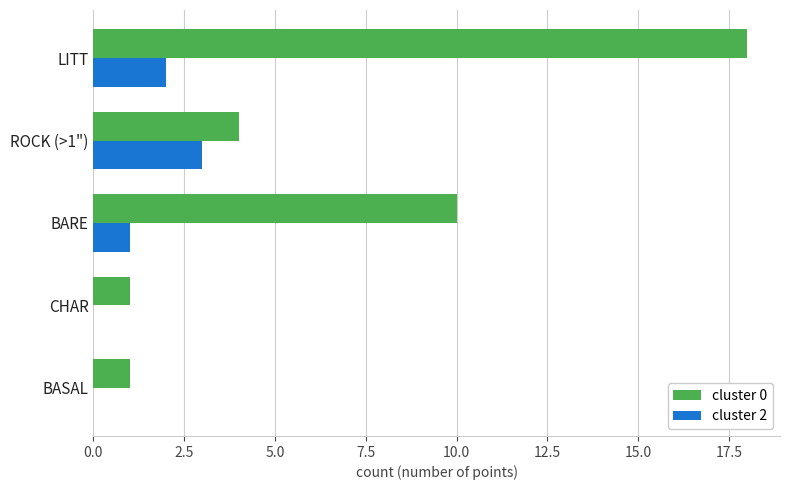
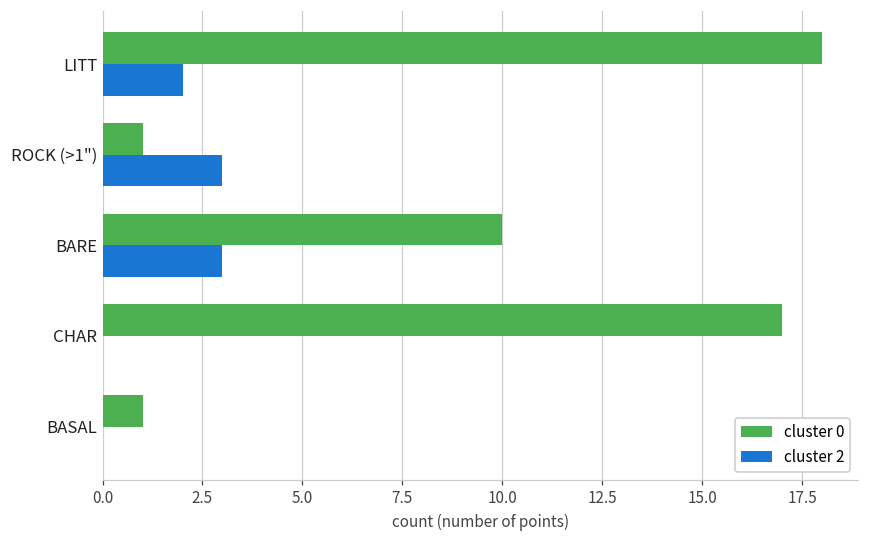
  {
    "cluster 0": {
      "LITT": 18,
-     "ROCK (>1\")": 4,
+     "ROCK (>1\")": 1,
      "BARE": 10,
-     "CHAR": 1,
+     "CHAR": 17,
      "BASAL": 1
    },
    "cluster 2": {
      "LITT": 2,
      "ROCK (>1\")": 3,
-     "BARE": 1,
+     "BARE": 3,
      "CHAR": 0,
      "BASAL": 0
    }
  }
